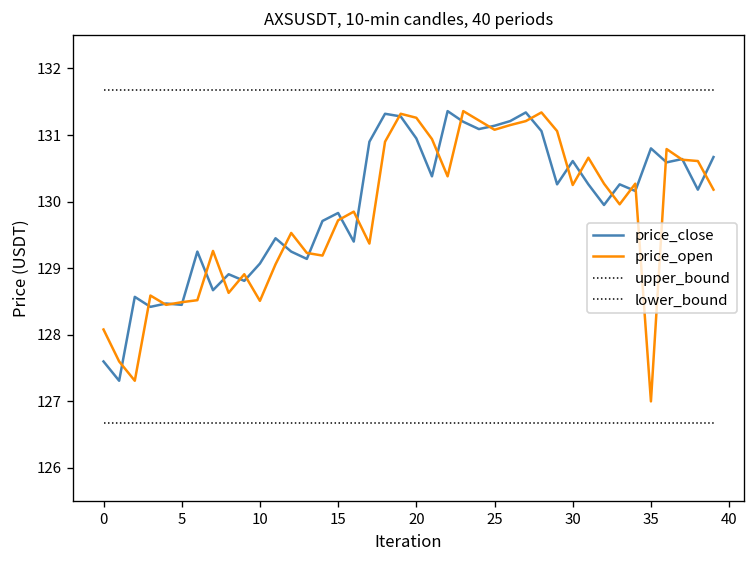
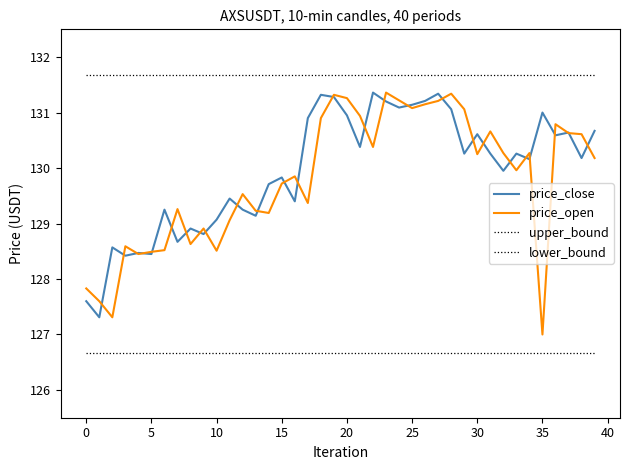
  {
    "price_close": {
      "0": 127.6,
      "10": 129.1,
      "15": 129.8,
      "20": 131.0,
      "25": 131.1,
      "30": 130.6,
-     "35": 130.8
+     "35": 131.0
    },
    "price_open": {
-     "0": 128.1,
+     "0": 127.8,
      "10": 128.5,
      "15": 129.7,
      "20": 131.3,
      "25": 131.1,
      "30": 130.3,
      "35": 127.0
    }
  }
